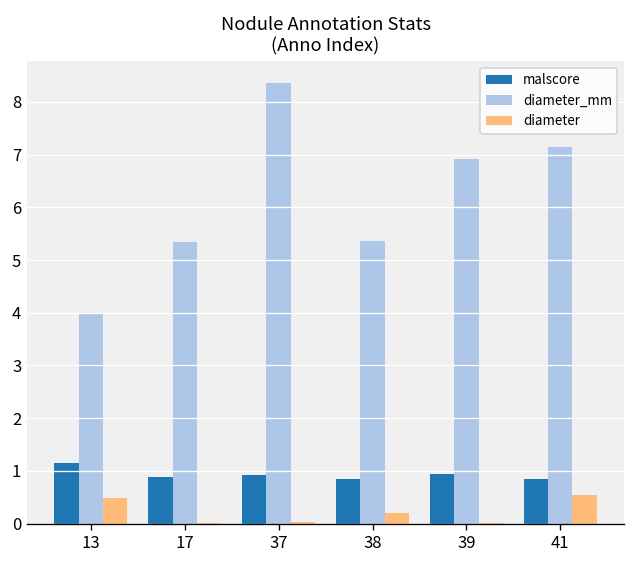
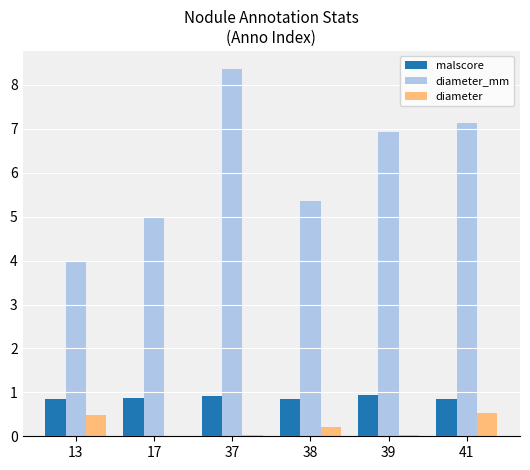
  {
    "malscore": {
-     "13": 1.2,
+     "13": 0.8,
      "17": 0.9,
      "37": 0.9,
      "38": 0.8,
      "39": 0.9,
      "41": 0.9
    },
    "diameter_mm": {
      "13": 4.0,
-     "17": 5.3,
+     "17": 5.0,
      "37": 8.4,
      "38": 5.4,
      "39": 6.9,
      "41": 7.1
    },
    "diameter": {
      "13": 0.5,
      "38": 0.2,
      "41": 0.5
    }
  }
